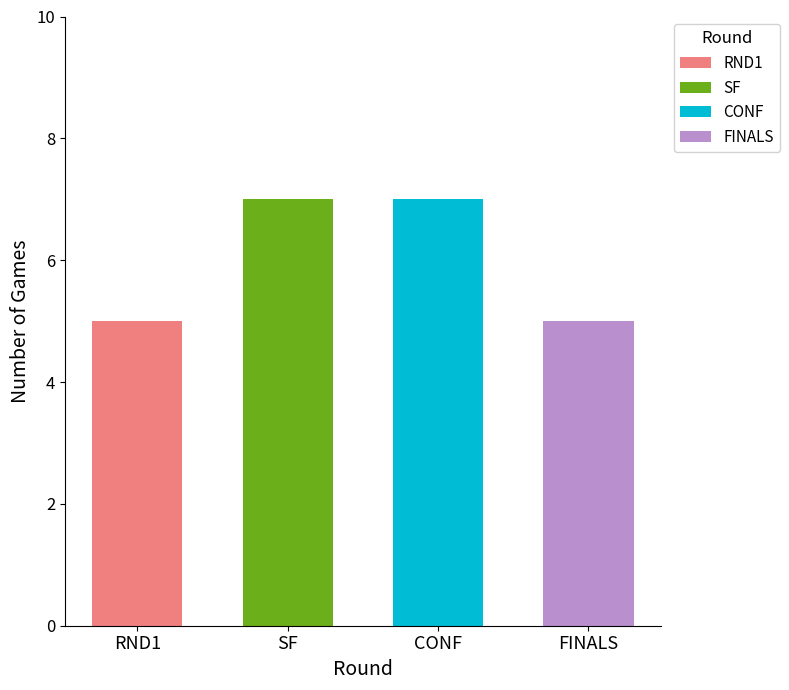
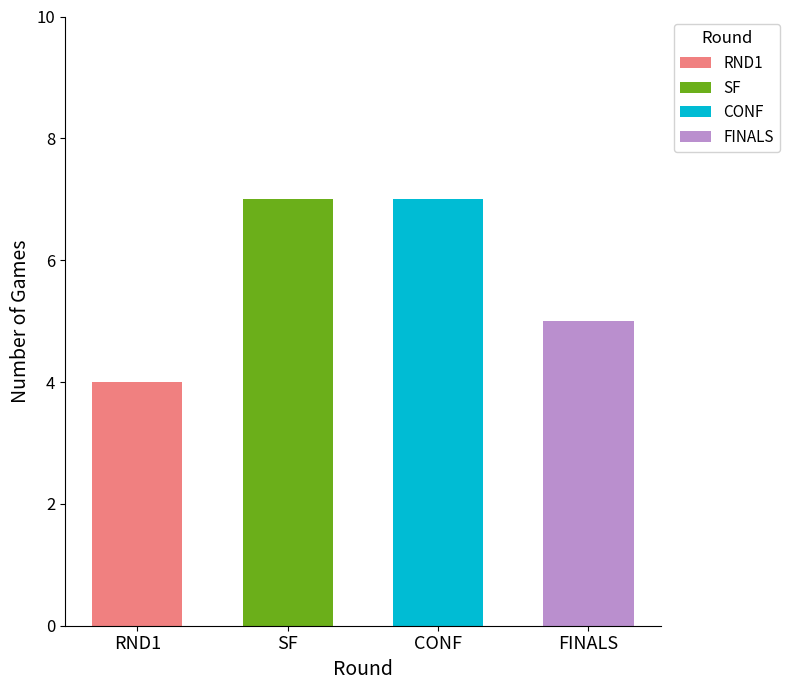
  {
-   "RND1": 5,
+   "RND1": 4,
    "SF": 7,
    "CONF": 7,
    "FINALS": 5
  }
